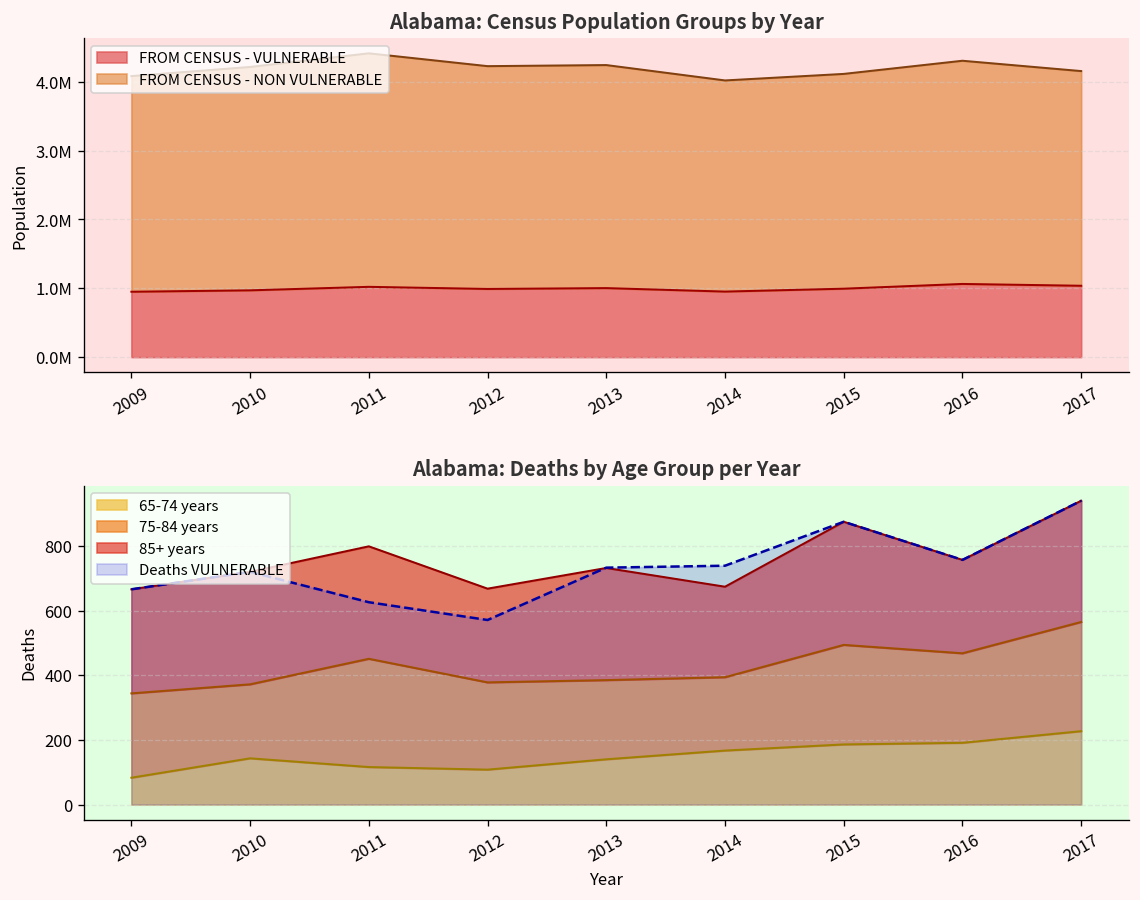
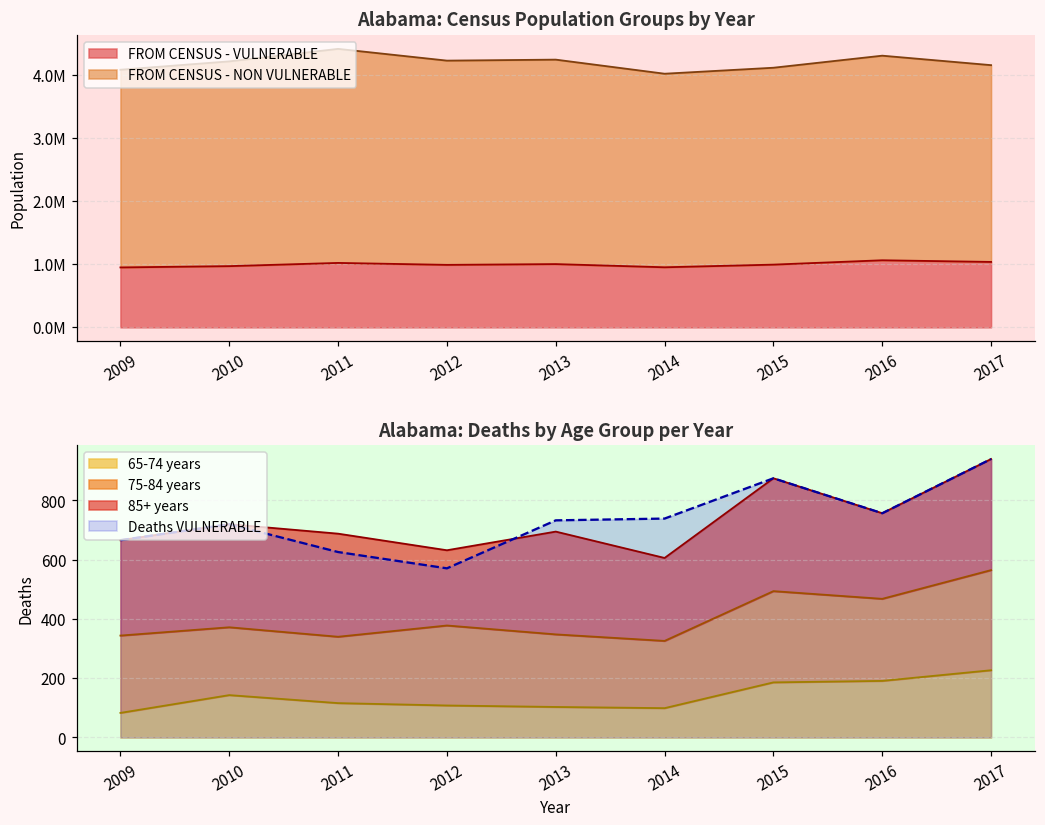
  {
    "Alabama: Deaths by Age Group per Year": {
      "65-74 years": {
        "2009": 80,
        "2010": 140,
        "2011": 120,
        "2012": 110,
-       "2013": 140,
-       "2014": 170,
+       "2013": 100,
+       "2014": 100,
        "2015": 190,
        "2016": 190,
        "2017": 230
      },
      "75-84 years": {
        "2009": 260,
        "2010": 230,
-       "2011": 340,
+       "2011": 220,
        "2012": 270,
        "2013": 250,
        "2014": 230,
        "2015": 310,
        "2016": 280,
        "2017": 340
      },
      "85+ years": {
        "2011": 350,
-       "2012": 290,
+       "2012": 250,
        "2014": 280
      },
      "Deaths VULNERABLE": {
        "2011": 630,
        "2012": 570,
        "2014": 740
      }
    }
  }
